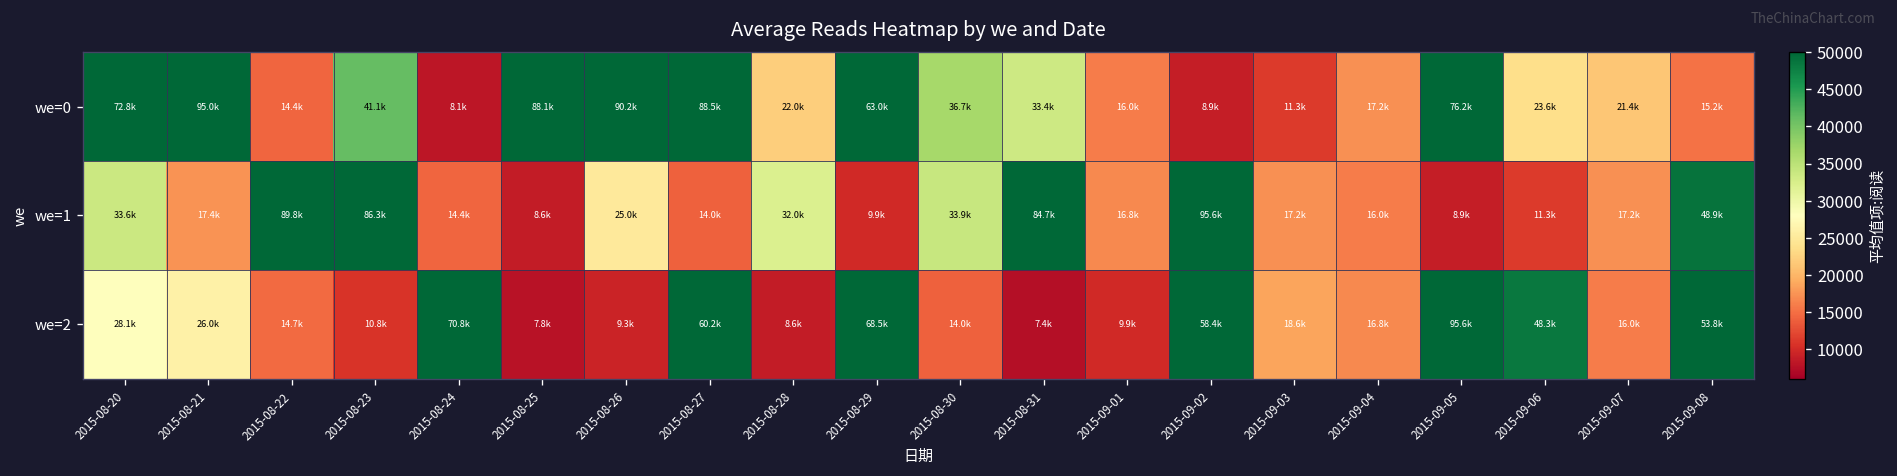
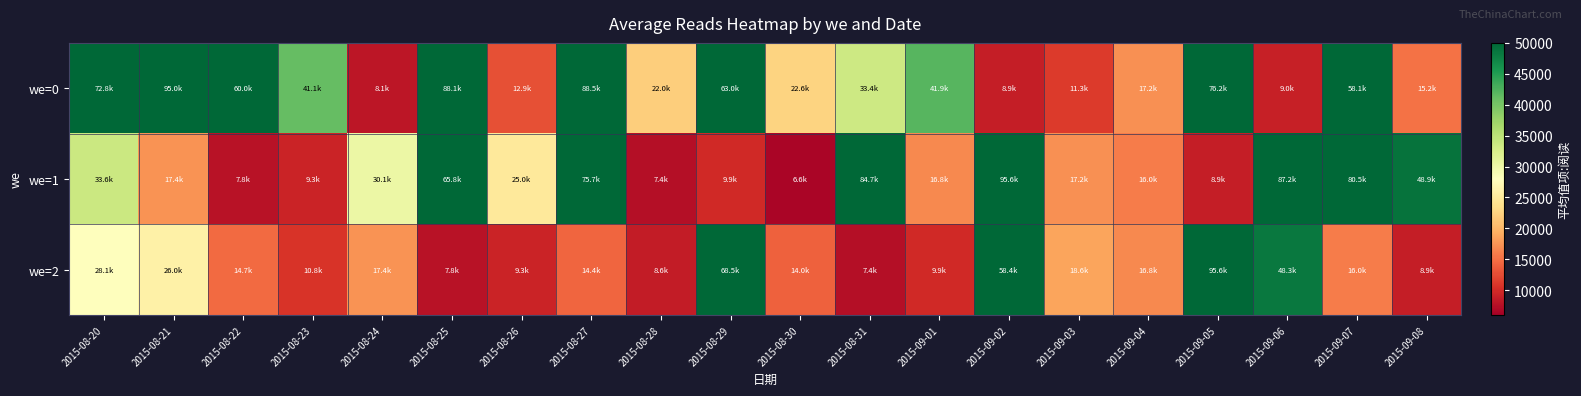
  {
    "we=0": {
      "2015-08-20": "72.8k",
      "2015-08-21": "95.0k",
-     "2015-08-22": "14.4k",
+     "2015-08-22": "60.0k",
      "2015-08-23": "41.1k",
      "2015-08-24": "8.1k",
      "2015-08-25": "88.1k",
-     "2015-08-26": "90.2k",
+     "2015-08-26": "12.9k",
      "2015-08-27": "88.5k",
      "2015-08-28": "22.0k",
      "2015-08-29": "63.0k",
-     "2015-08-30": "36.7k",
+     "2015-08-30": "22.6k",
      "2015-08-31": "33.4k",
-     "2015-09-01": "16.0k",
+     "2015-09-01": "41.9k",
      "2015-09-02": "8.9k",
      "2015-09-03": "11.3k",
      "2015-09-04": "17.2k",
      "2015-09-05": "76.2k",
-     "2015-09-06": "23.6k",
-     "2015-09-07": "21.4k",
+     "2015-09-06": "9.0k",
+     "2015-09-07": "58.1k",
      "2015-09-08": "15.2k"
    },
    "we=1": {
      "2015-08-20": "33.6k",
      "2015-08-21": "17.4k",
-     "2015-08-22": "89.8k",
-     "2015-08-23": "86.3k",
-     "2015-08-24": "14.4k",
-     "2015-08-25": "8.6k",
+     "2015-08-22": "7.8k",
+     "2015-08-23": "9.3k",
+     "2015-08-24": "30.1k",
+     "2015-08-25": "65.8k",
      "2015-08-26": "25.0k",
-     "2015-08-27": "14.0k",
-     "2015-08-28": "32.0k",
+     "2015-08-27": "75.7k",
+     "2015-08-28": "7.4k",
      "2015-08-29": "9.9k",
-     "2015-08-30": "33.9k",
+     "2015-08-30": "6.6k",
      "2015-08-31": "84.7k",
      "2015-09-01": "16.8k",
      "2015-09-02": "95.6k",
      "2015-09-03": "17.2k",
      "2015-09-04": "16.0k",
      "2015-09-05": "8.9k",
-     "2015-09-06": "11.3k",
-     "2015-09-07": "17.2k",
+     "2015-09-06": "87.2k",
+     "2015-09-07": "80.5k",
      "2015-09-08": "48.9k"
    },
    "we=2": {
      "2015-08-20": "28.1k",
      "2015-08-21": "26.0k",
      "2015-08-22": "14.7k",
      "2015-08-23": "10.8k",
-     "2015-08-24": "70.8k",
+     "2015-08-24": "17.4k",
      "2015-08-25": "7.8k",
      "2015-08-26": "9.3k",
-     "2015-08-27": "60.2k",
+     "2015-08-27": "14.4k",
      "2015-08-28": "8.6k",
      "2015-08-29": "68.5k",
      "2015-08-30": "14.0k",
      "2015-08-31": "7.4k",
      "2015-09-01": "9.9k",
      "2015-09-02": "58.4k",
      "2015-09-03": "18.6k",
      "2015-09-04": "16.8k",
      "2015-09-05": "95.6k",
      "2015-09-06": "48.3k",
      "2015-09-07": "16.0k",
-     "2015-09-08": "53.8k"
+     "2015-09-08": "8.9k"
    }
  }
